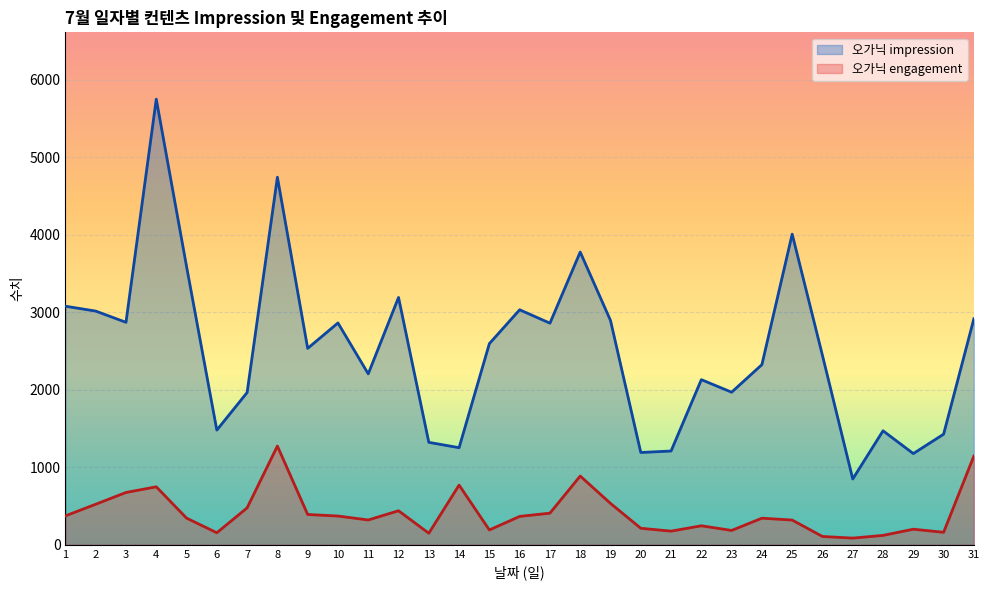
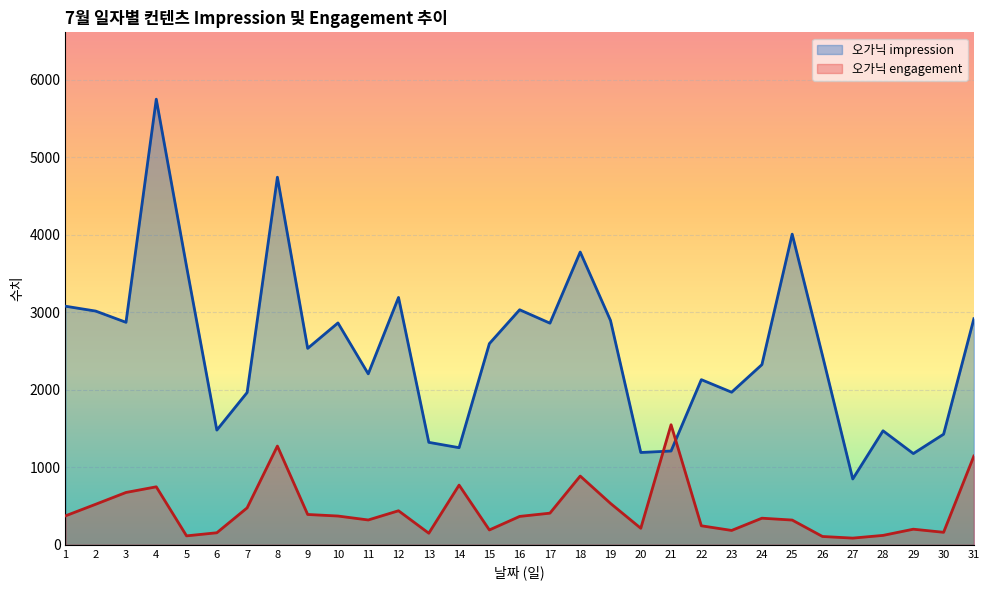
  {
    "오가닉 impression": {
      "1": 3100,
      "2": 3000,
      "3": 2900,
      "4": 5800,
      "5": 3600,
      "6": 1500,
      "7": 2000,
      "8": 4700,
      "9": 2500,
      "10": 2900,
      "11": 2200,
      "12": 3200,
      "13": 1300,
      "14": 1300,
      "15": 2600,
      "16": 3000,
      "17": 2900,
      "18": 3800,
      "19": 2900,
      "20": 1200,
      "21": 1200,
      "22": 2100,
      "23": 2000,
      "24": 2300,
      "25": 4000,
      "26": 2400,
      "27": 800,
      "28": 1500,
      "29": 1200,
      "30": 1400,
      "31": 2900
    },
    "오가닉 engagement": {
      "1": 400,
      "2": 500,
      "3": 700,
      "4": 700,
-     "5": 300,
+     "5": 100,
      "6": 200,
      "7": 500,
      "8": 1300,
      "9": 400,
      "10": 400,
      "11": 300,
      "12": 400,
      "13": 100,
      "14": 800,
      "15": 200,
      "16": 400,
      "17": 400,
      "18": 900,
      "19": 500,
      "20": 200,
-     "21": 200,
+     "21": 1500,
      "22": 200,
      "23": 200,
      "24": 300,
      "25": 300,
      "26": 100,
      "27": 100,
      "28": 100,
      "29": 200,
      "30": 200,
      "31": 1100
    }
  }
